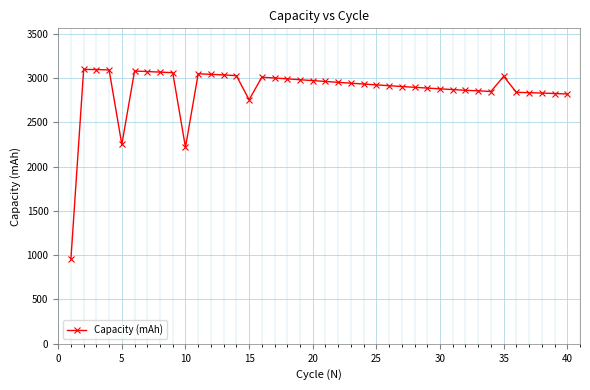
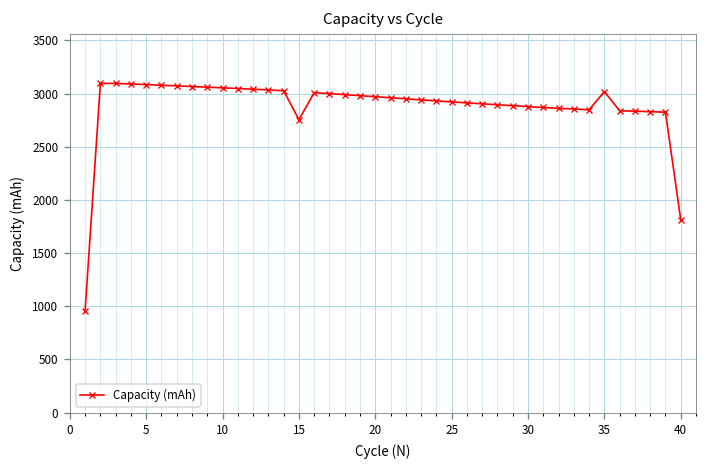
  {
-   "5": 2200,
-   "10": 2200,
+   "5": 3100,
+   "10": 3100,
    "15": 2800,
    "20": 3000,
    "25": 2900,
    "30": 2900,
    "35": 3000,
-   "40": 2800
+   "40": 1800
  }
